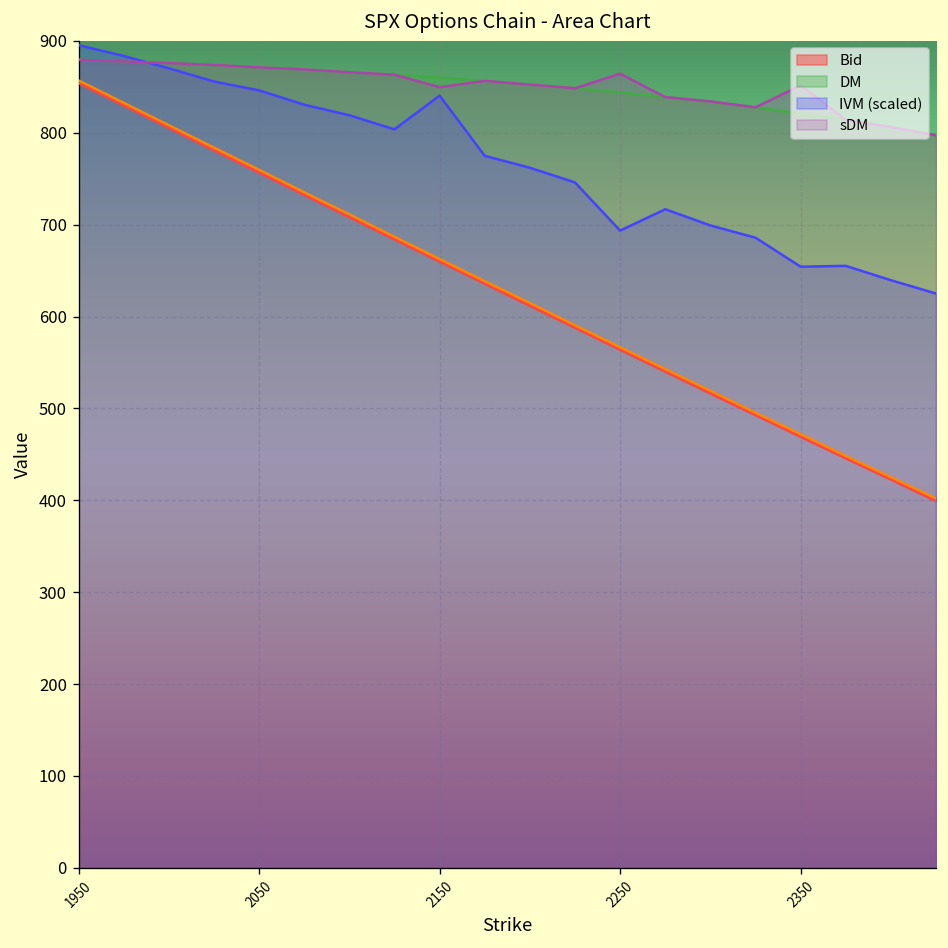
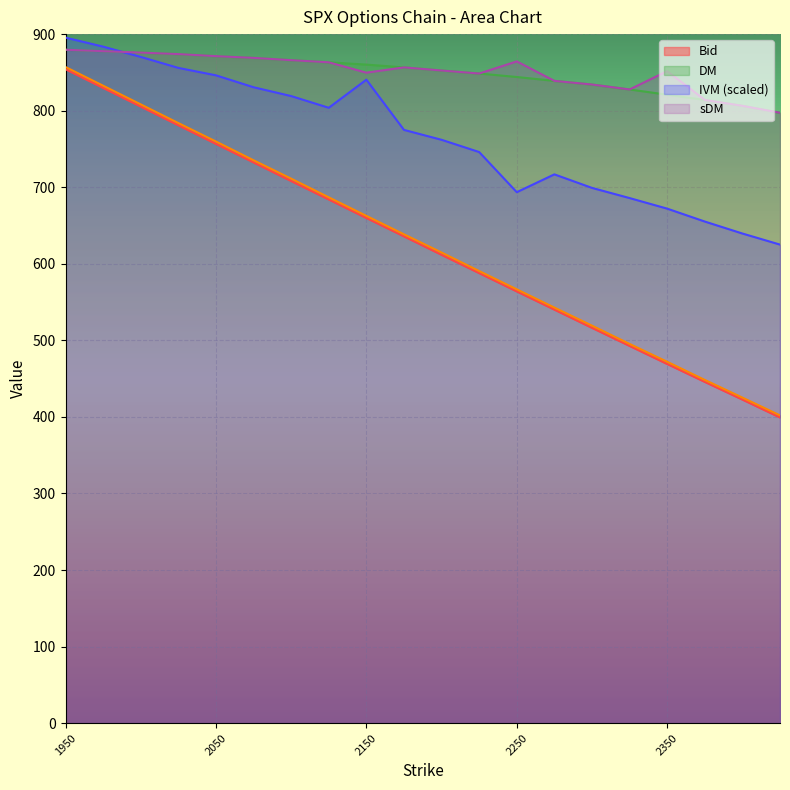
  {
    "DM": {
      "2150": 860,
      "2250": 840
    },
    "IVM (scaled)": {
      "1950": 900,
      "2050": 850,
      "2150": 840,
      "2250": 690,
-     "2350": 650
+     "2350": 670
    },
    "sDM": {
      "2150": 850,
      "2250": 860
    }
  }
